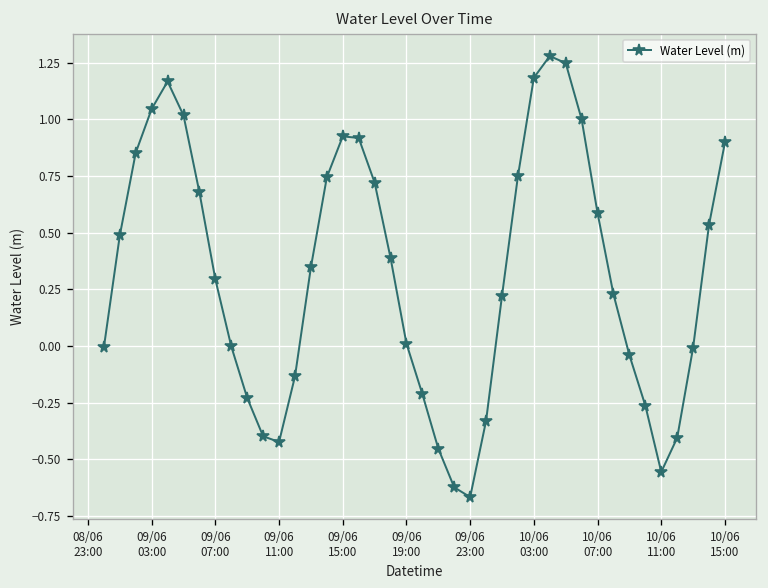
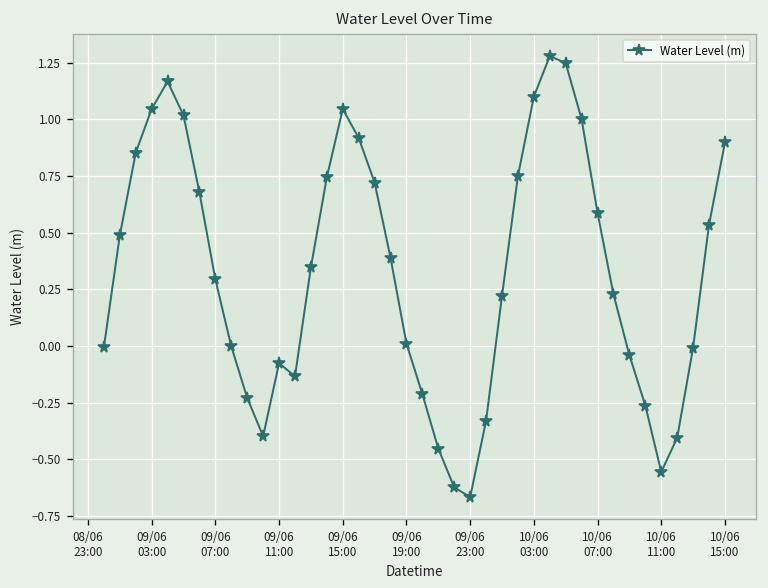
  {
    "09/06 03:00": 1.05,
    "09/06 07:00": 0.29,
-   "09/06 11:00": -0.42,
-   "09/06 15:00": 0.92,
+   "09/06 11:00": -0.08,
+   "09/06 15:00": 1.05,
    "09/06 19:00": 0.01,
    "09/06 23:00": -0.67,
-   "10/06 03:00": 1.18,
+   "10/06 03:00": 1.10,
    "10/06 07:00": 0.59,
    "10/06 11:00": -0.56,
    "10/06 15:00": 0.90
  }
